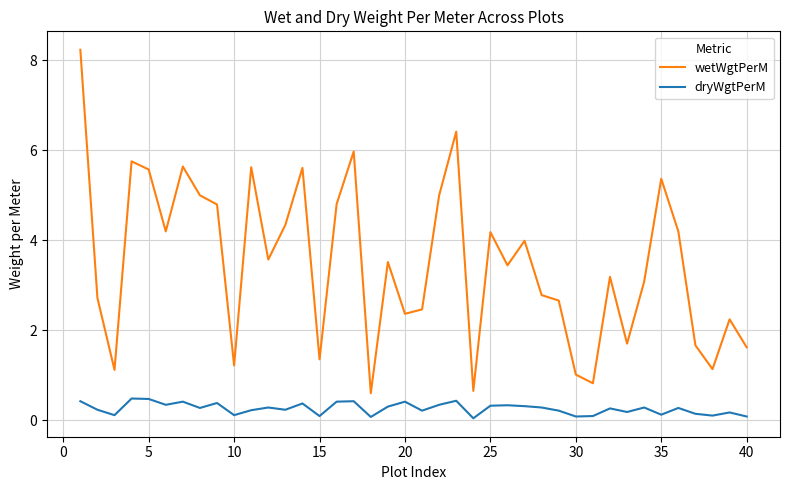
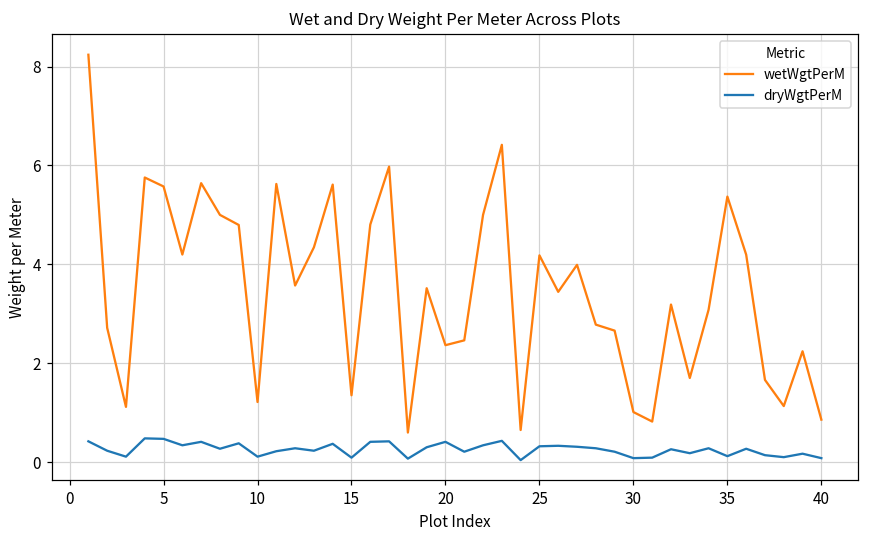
  {
    "wetWgtPerM": {
      "5": 5.6,
      "10": 1.2,
      "15": 1.4,
      "20": 2.4,
      "25": 4.2,
      "30": 1.0,
      "35": 5.4,
-     "40": 1.6
+     "40": 0.9
    },
    "dryWgtPerM": {
      "5": 0.5,
      "10": 0.1,
      "15": 0.1,
      "20": 0.4,
      "25": 0.3,
      "30": 0.1,
      "35": 0.1,
      "40": 0.1
    }
  }
